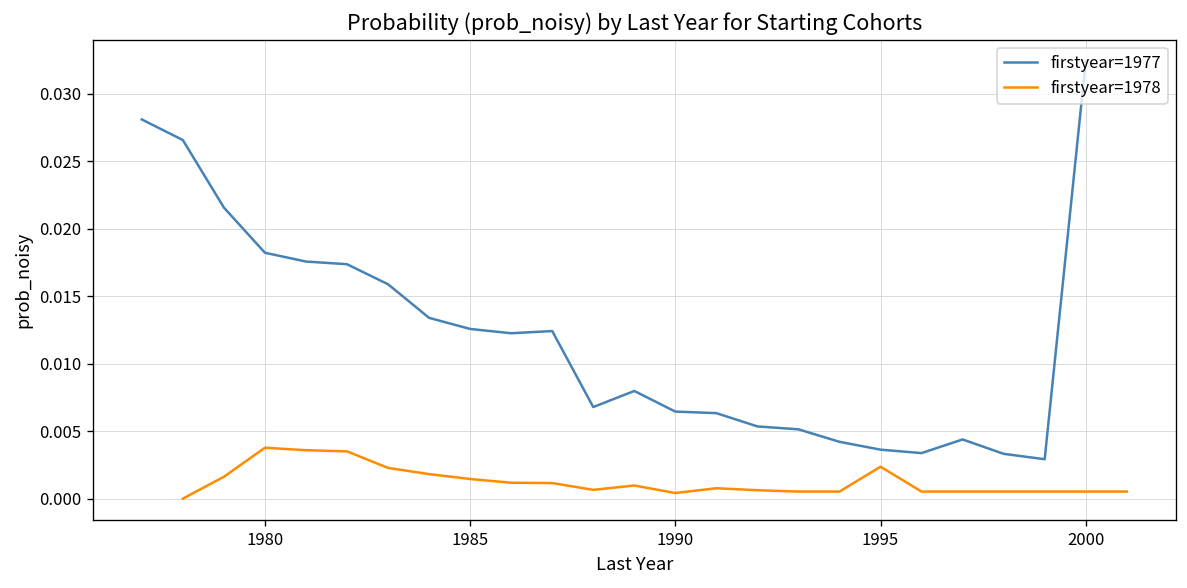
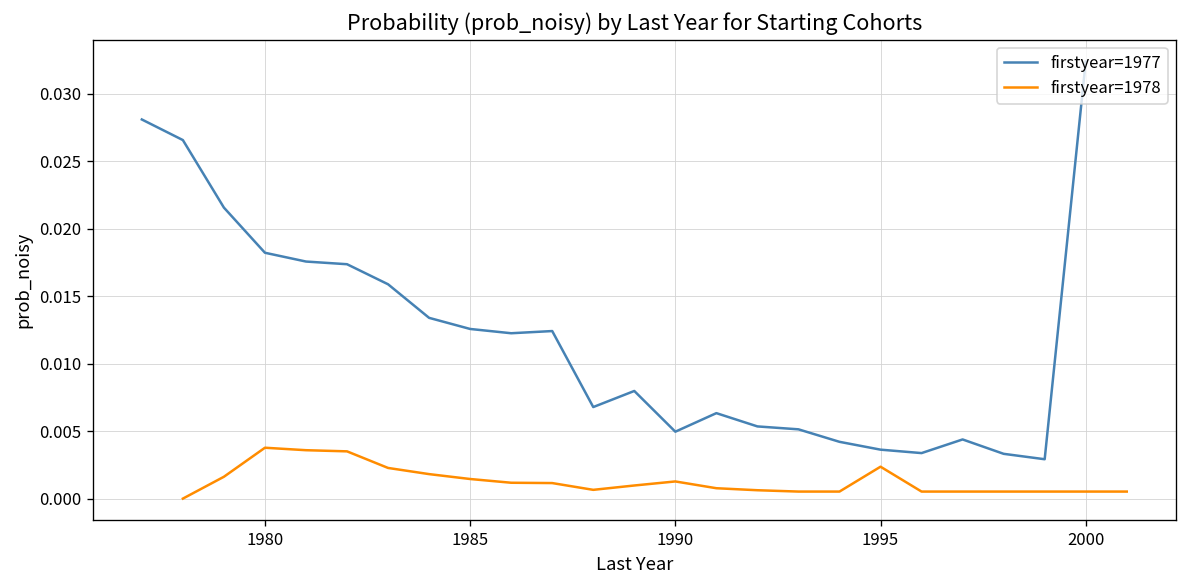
  {
    "firstyear=1977": {
      "1980": 0.0182,
      "1985": 0.0126,
-     "1990": 0.0064,
+     "1990": 0.0050,
      "1995": 0.0036
    },
    "firstyear=1978": {
      "1980": 0.0038,
      "1985": 0.0015,
-     "1990": 0.0004,
+     "1990": 0.0013,
      "1995": 0.0024,
      "2000": 0.0005
    }
  }
